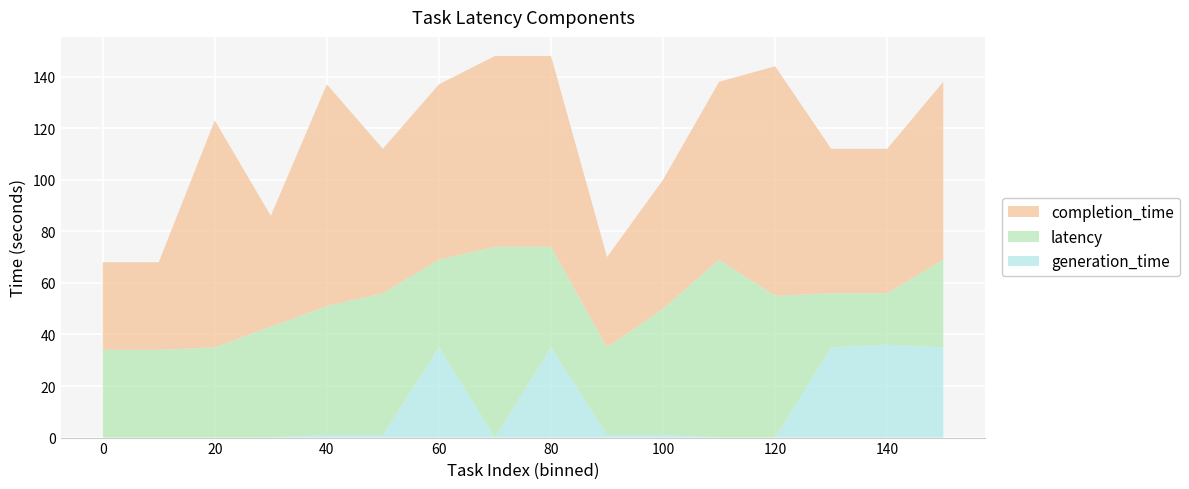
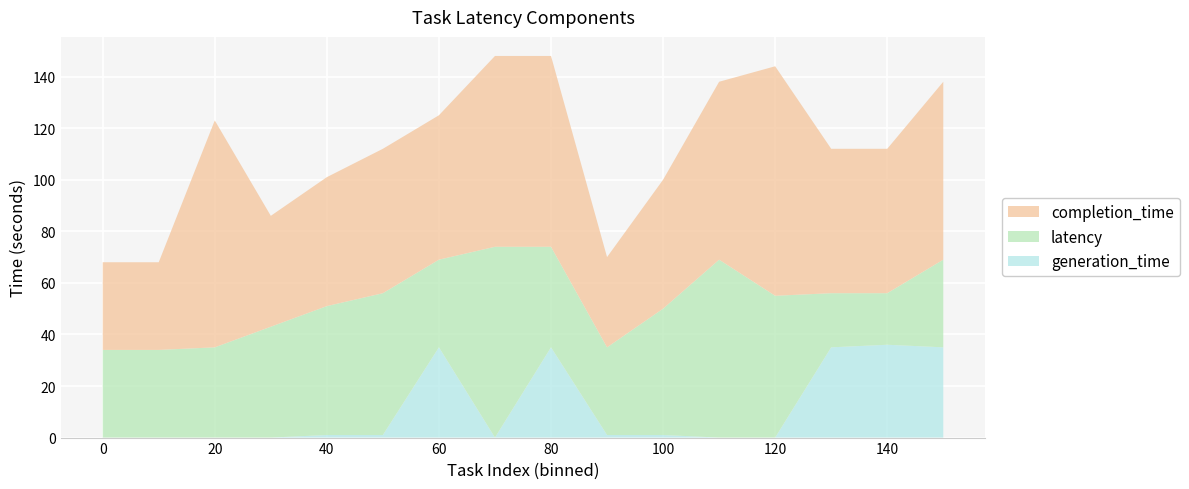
  {
    "completion_time": {
      "0": 34,
      "20": 88,
-     "40": 86,
-     "60": 68,
+     "40": 50,
+     "60": 56,
      "80": 74,
      "100": 50,
      "120": 89,
      "140": 56
    }
  }
